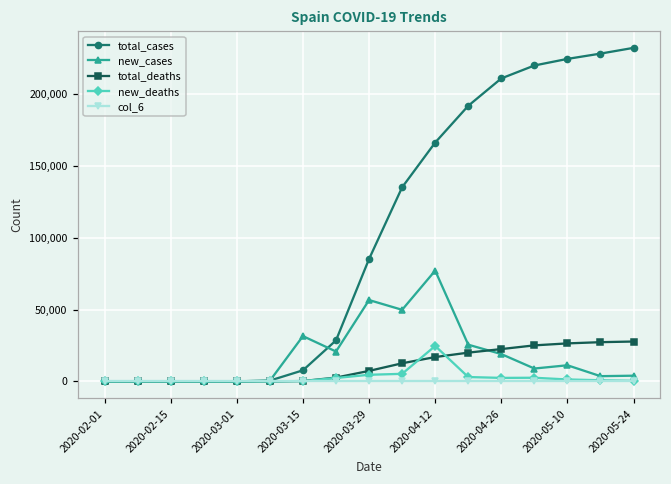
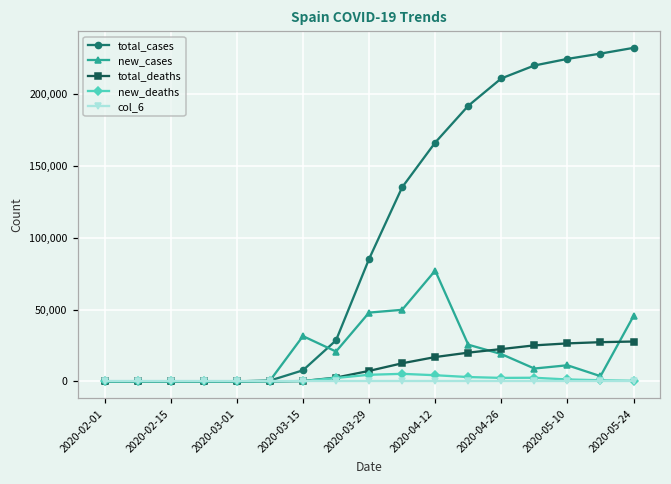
  {
    "new_cases": {
      "2020-03-15": "32,000",
-     "2020-03-29": "57,000",
+     "2020-03-29": "48,000",
      "2020-04-12": "77,000",
      "2020-04-26": "19,000",
      "2020-05-10": "11,000",
-     "2020-05-24": "4,000"
+     "2020-05-24": "46,000"
    },
    "new_deaths": {
      "2020-03-29": "5,000",
-     "2020-04-12": "25,000",
+     "2020-04-12": "4,000",
      "2020-04-26": "2,000"
    },
    "col_6": {
      "2020-03-29": "0",
      "2020-04-12": "0",
      "2020-04-26": "0"
    }
  }
